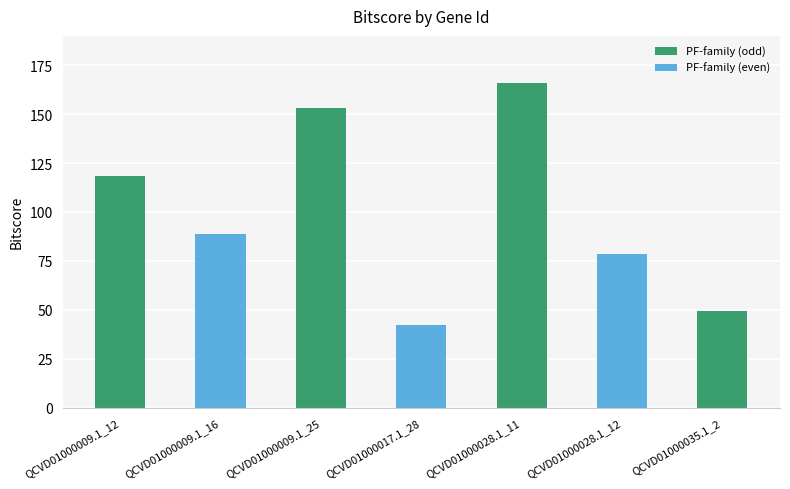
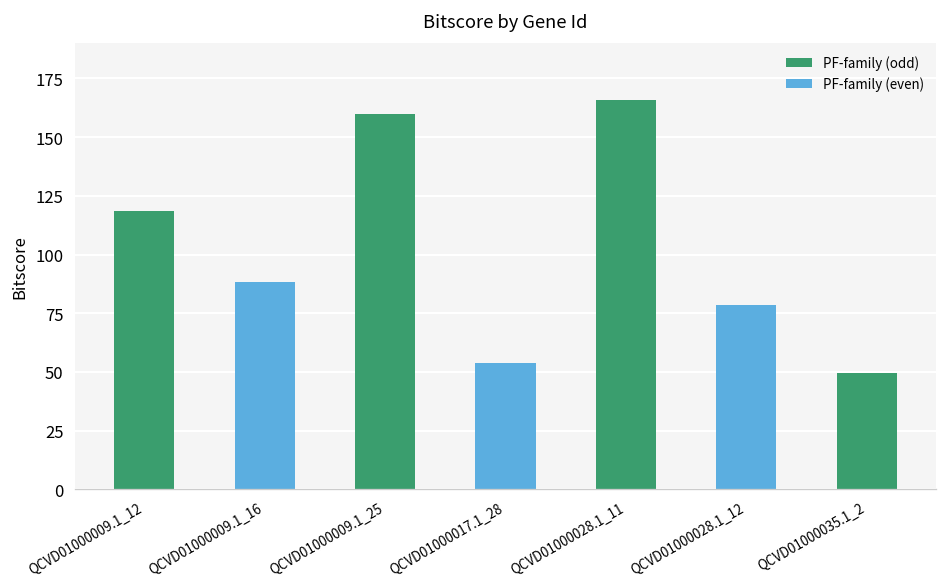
  {
    "QCVD01000009.1_12": 118,
    "QCVD01000009.1_16": 89,
-   "QCVD01000009.1_25": 153,
-   "QCVD01000017.1_28": 42,
+   "QCVD01000009.1_25": 160,
+   "QCVD01000017.1_28": 54,
    "QCVD01000028.1_11": 166,
    "QCVD01000028.1_12": 78,
    "QCVD01000035.1_2": 50
  }
